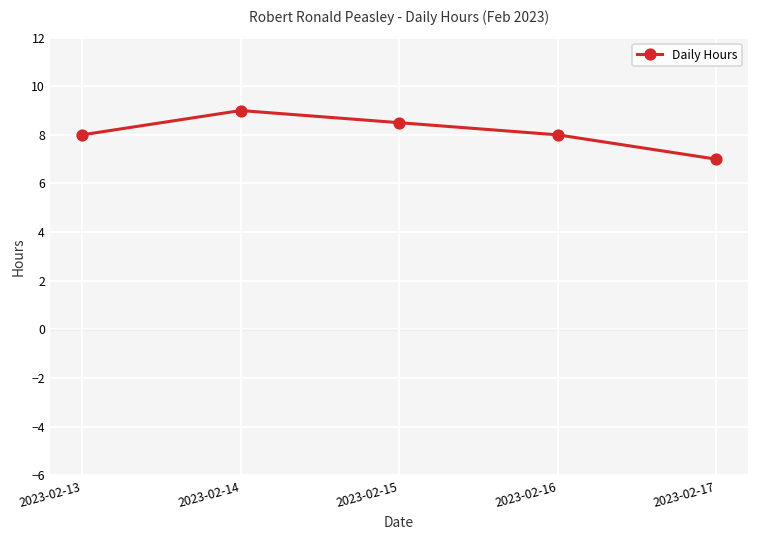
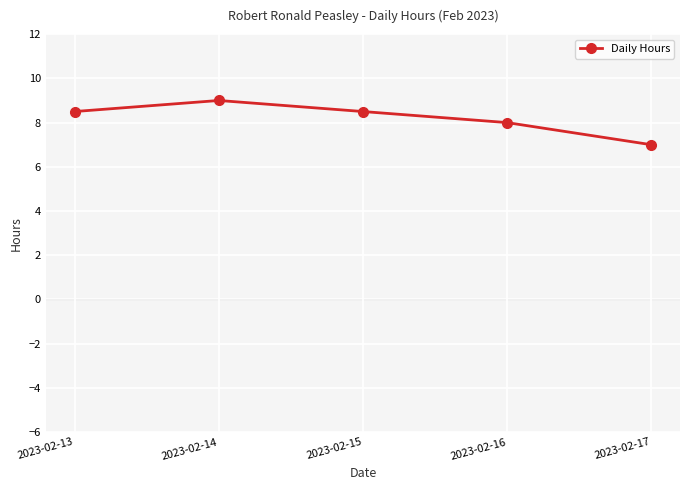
  {
-   "2023-02-13": 8.0,
+   "2023-02-13": 8.5,
    "2023-02-14": 9.0,
    "2023-02-15": 8.5,
    "2023-02-16": 8.0,
    "2023-02-17": 7.0
  }
